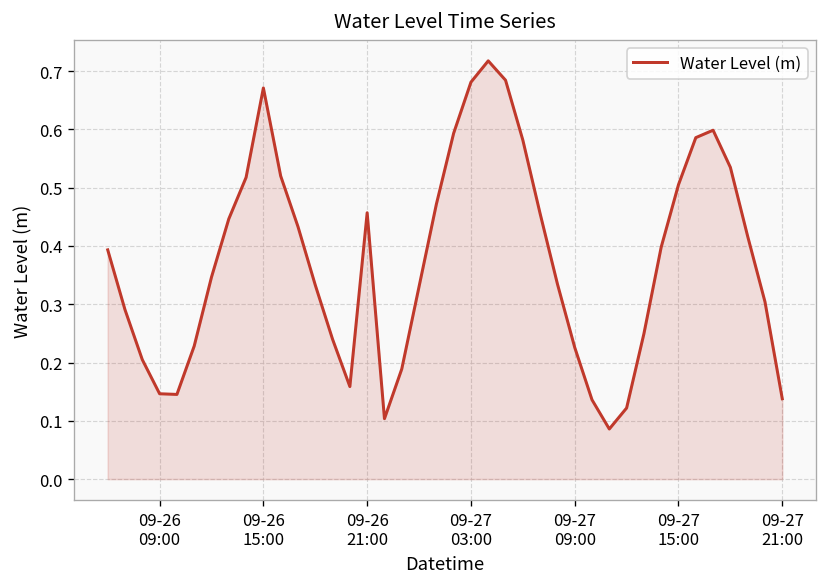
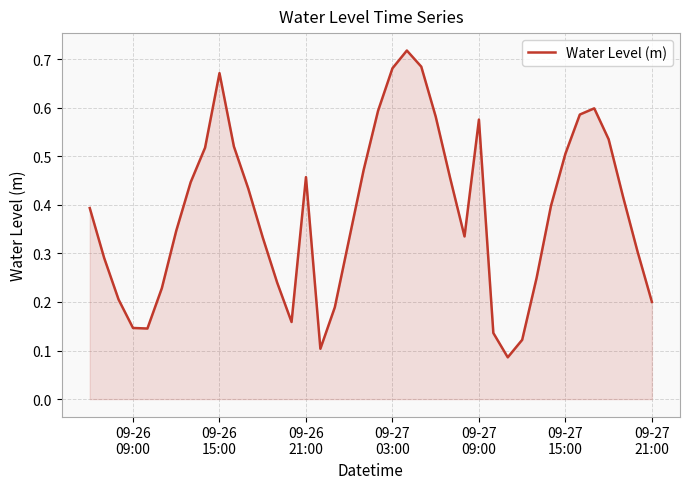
  {
    "09-26 09:00": 0.15,
    "09-26 15:00": 0.67,
    "09-26 21:00": 0.46,
    "09-27 03:00": 0.68,
-   "09-27 09:00": 0.23,
+   "09-27 09:00": 0.58,
    "09-27 15:00": 0.51,
-   "09-27 21:00": 0.14
+   "09-27 21:00": 0.20
  }
